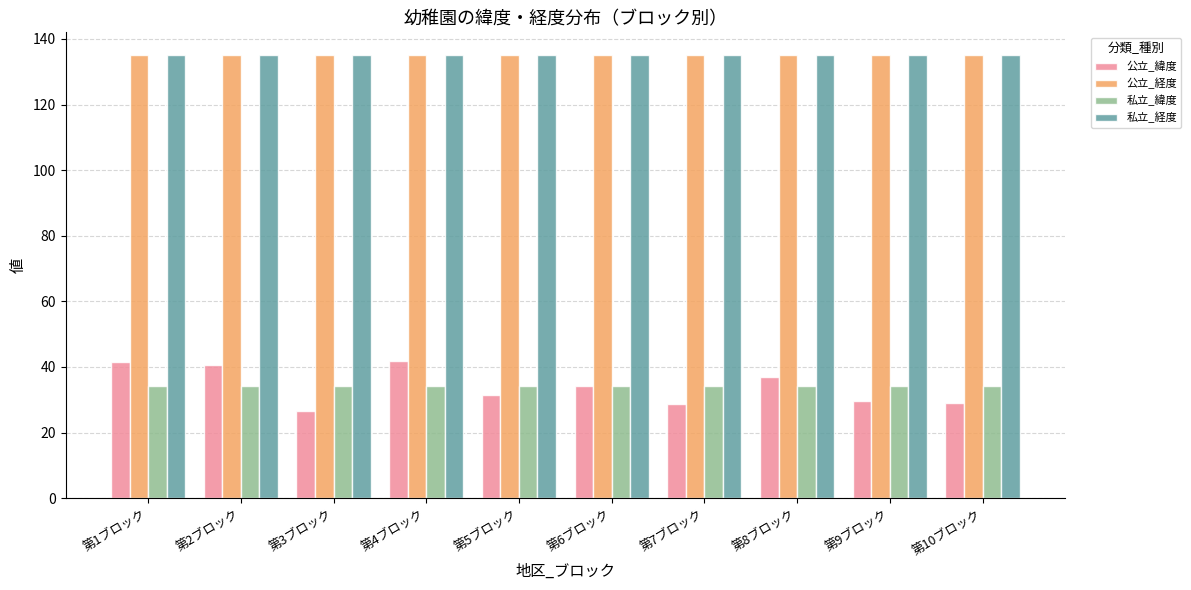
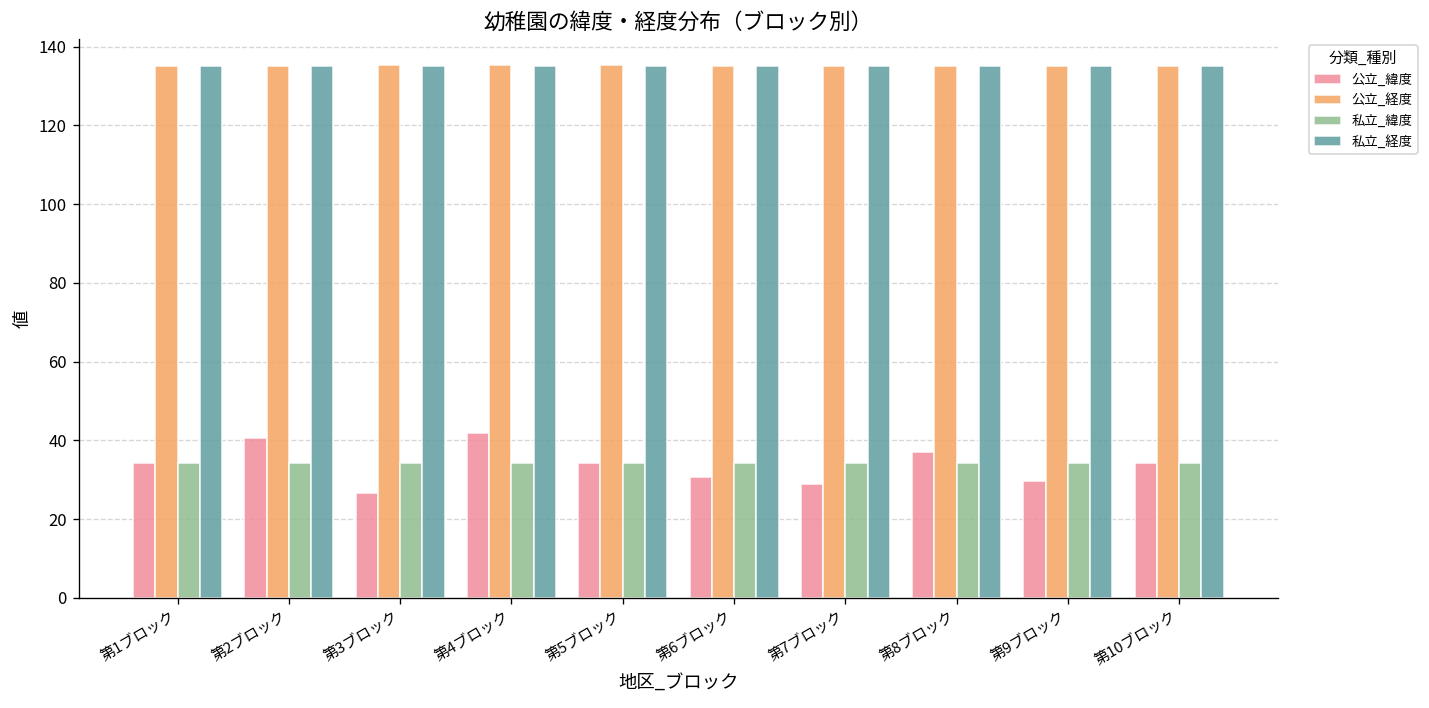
  {
    "公立_緯度": {
-     "第1ブロック": 42,
+     "第1ブロック": 34,
      "第2ブロック": 41,
      "第3ブロック": 27,
      "第4ブロック": 42,
-     "第5ブロック": 31,
-     "第6ブロック": 34,
+     "第5ブロック": 34,
+     "第6ブロック": 31,
      "第7ブロック": 29,
      "第8ブロック": 37,
      "第9ブロック": 30,
-     "第10ブロック": 29
+     "第10ブロック": 34
    },
    "公立_経度": {
      "第1ブロック": 135,
      "第2ブロック": 135,
      "第3ブロック": 135,
      "第4ブロック": 135,
      "第5ブロック": 135,
      "第6ブロック": 135,
      "第7ブロック": 135,
      "第8ブロック": 135,
      "第9ブロック": 135,
      "第10ブロック": 135
    }
  }
